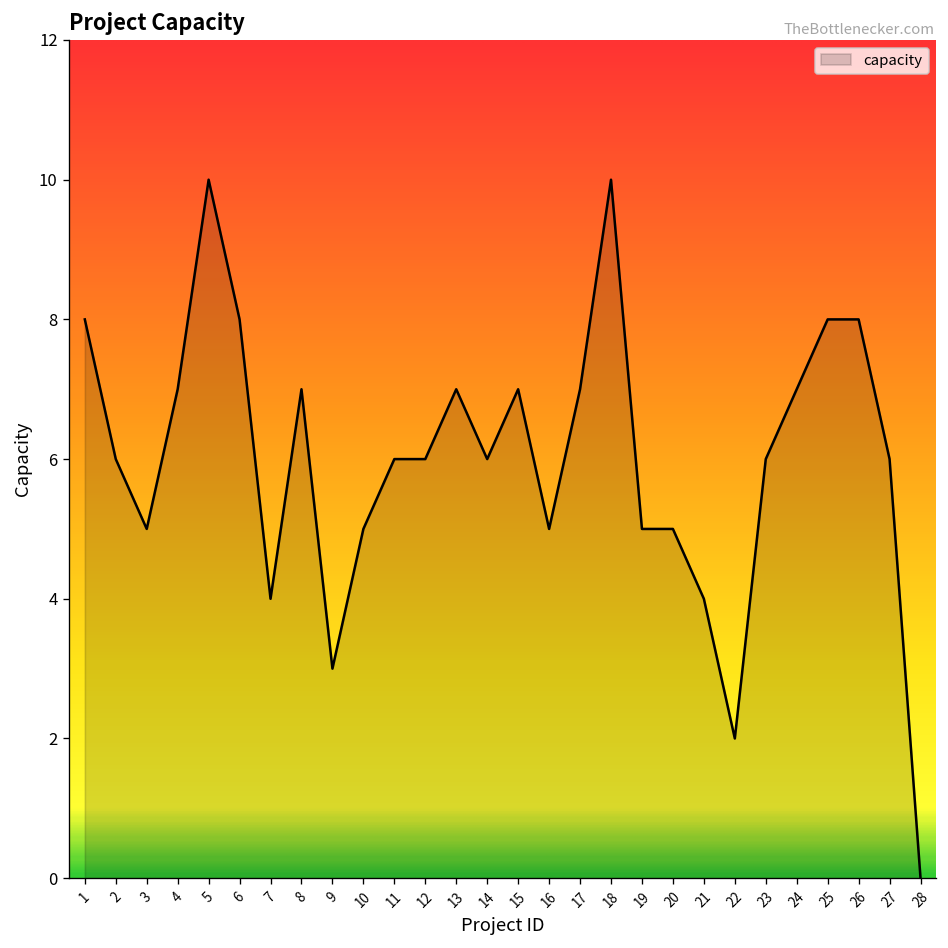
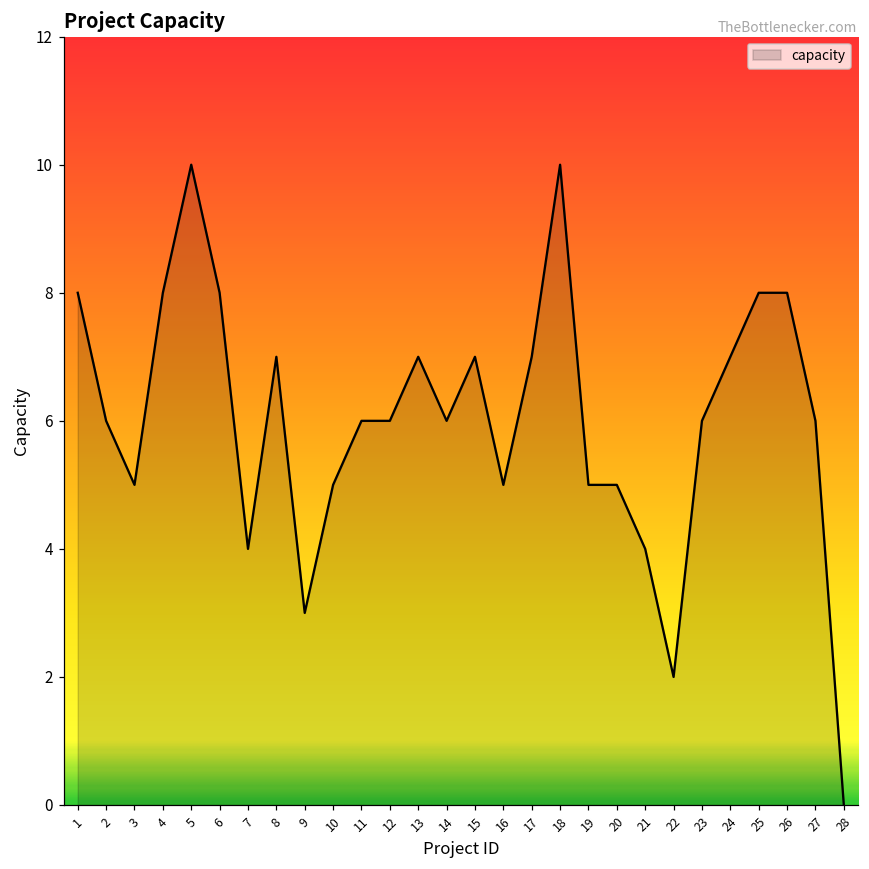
  {
    "1": 8,
    "2": 6,
    "3": 5,
-   "4": 7,
+   "4": 8,
    "5": 10,
    "6": 8,
    "7": 4,
    "8": 7,
    "9": 3,
    "10": 5,
    "11": 6,
    "12": 6,
    "13": 7,
    "14": 6,
    "15": 7,
    "16": 5,
    "17": 7,
    "18": 10,
    "19": 5,
    "20": 5,
    "21": 4,
    "22": 2,
    "23": 6,
    "24": 7,
    "25": 8,
    "26": 8,
    "27": 6,
    "28": 0
  }
